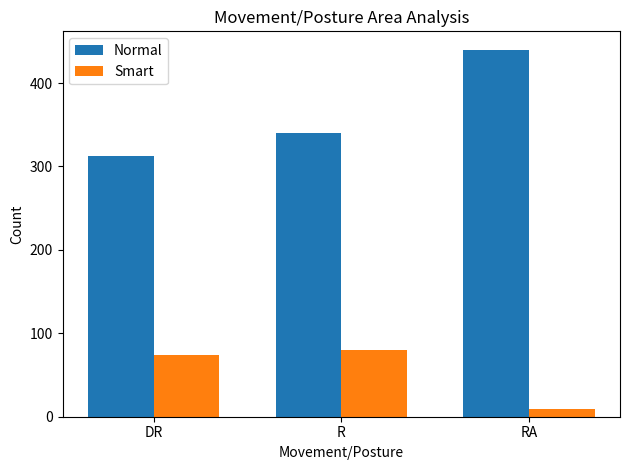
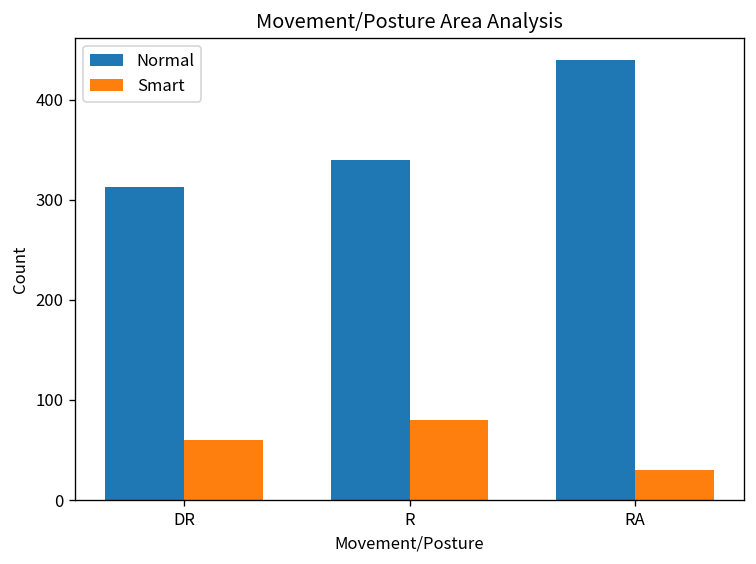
  {
    "Normal": {
      "DR": 310,
      "R": 340,
      "RA": 440
    },
    "Smart": {
-     "DR": 70,
+     "DR": 60,
      "R": 80,
-     "RA": 10
+     "RA": 30
    }
  }
